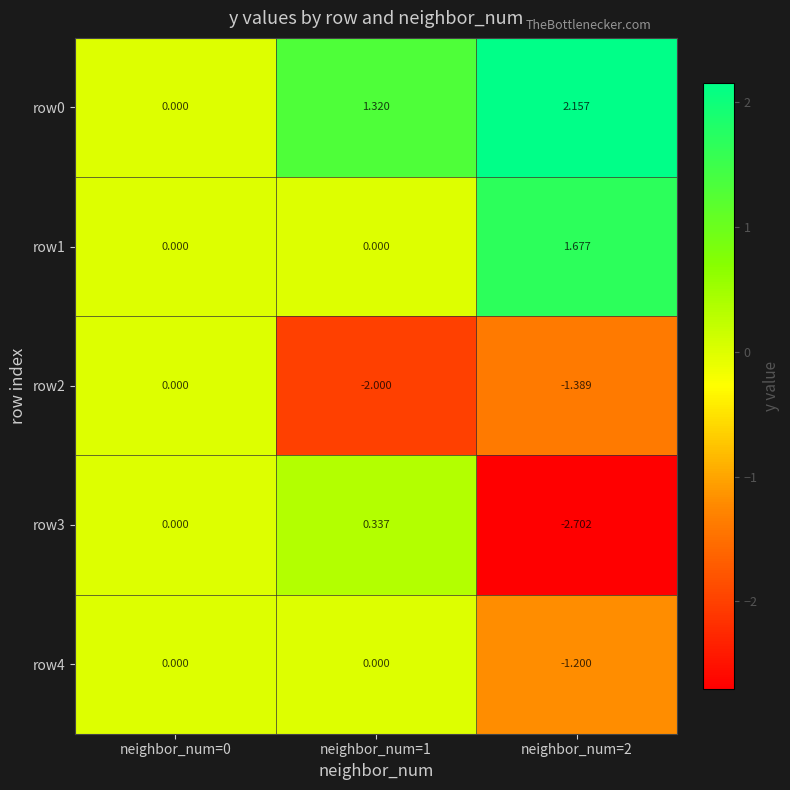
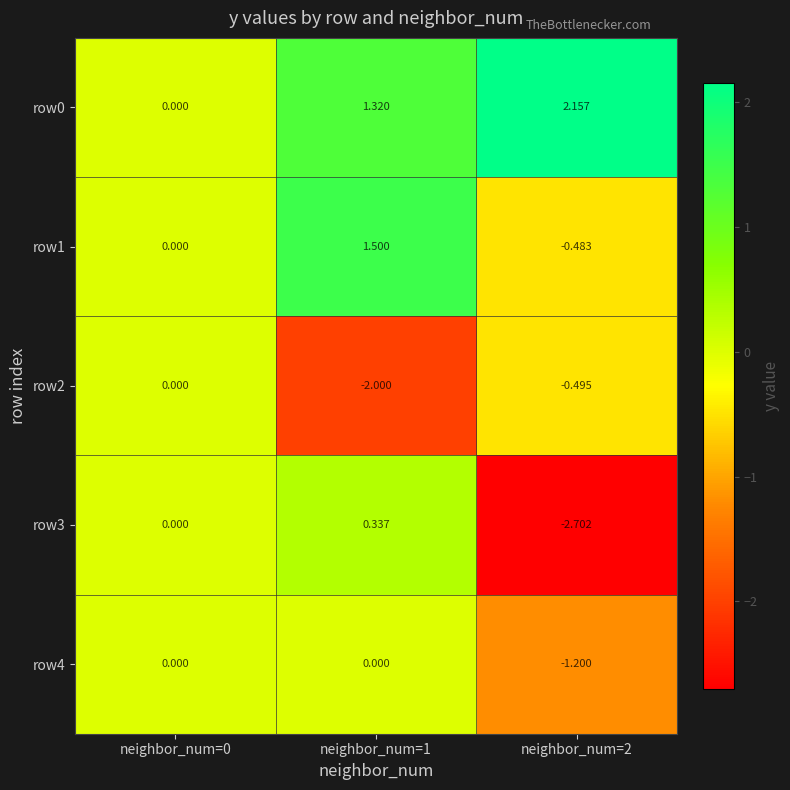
  {
    "row0": {
      "neighbor_num=0": 0.000,
      "neighbor_num=1": 1.320,
      "neighbor_num=2": 2.157
    },
    "row1": {
      "neighbor_num=0": 0.000,
-     "neighbor_num=1": 0.000,
-     "neighbor_num=2": 1.677
+     "neighbor_num=1": 1.500,
+     "neighbor_num=2": -0.483
    },
    "row2": {
      "neighbor_num=0": 0.000,
      "neighbor_num=1": -2.000,
-     "neighbor_num=2": -1.389
+     "neighbor_num=2": -0.495
    },
    "row3": {
      "neighbor_num=0": 0.000,
      "neighbor_num=1": 0.337,
      "neighbor_num=2": -2.702
    },
    "row4": {
      "neighbor_num=0": 0.000,
      "neighbor_num=1": 0.000,
      "neighbor_num=2": -1.200
    }
  }
